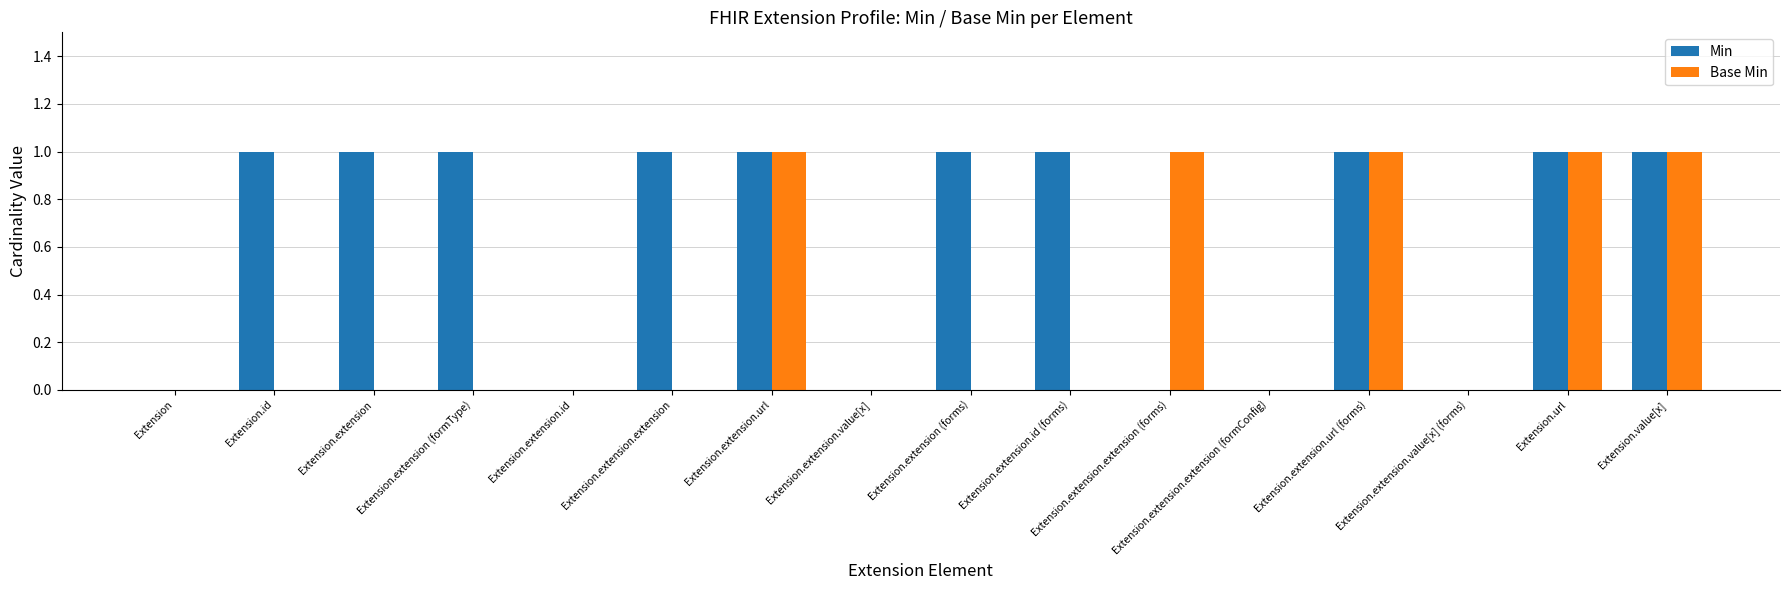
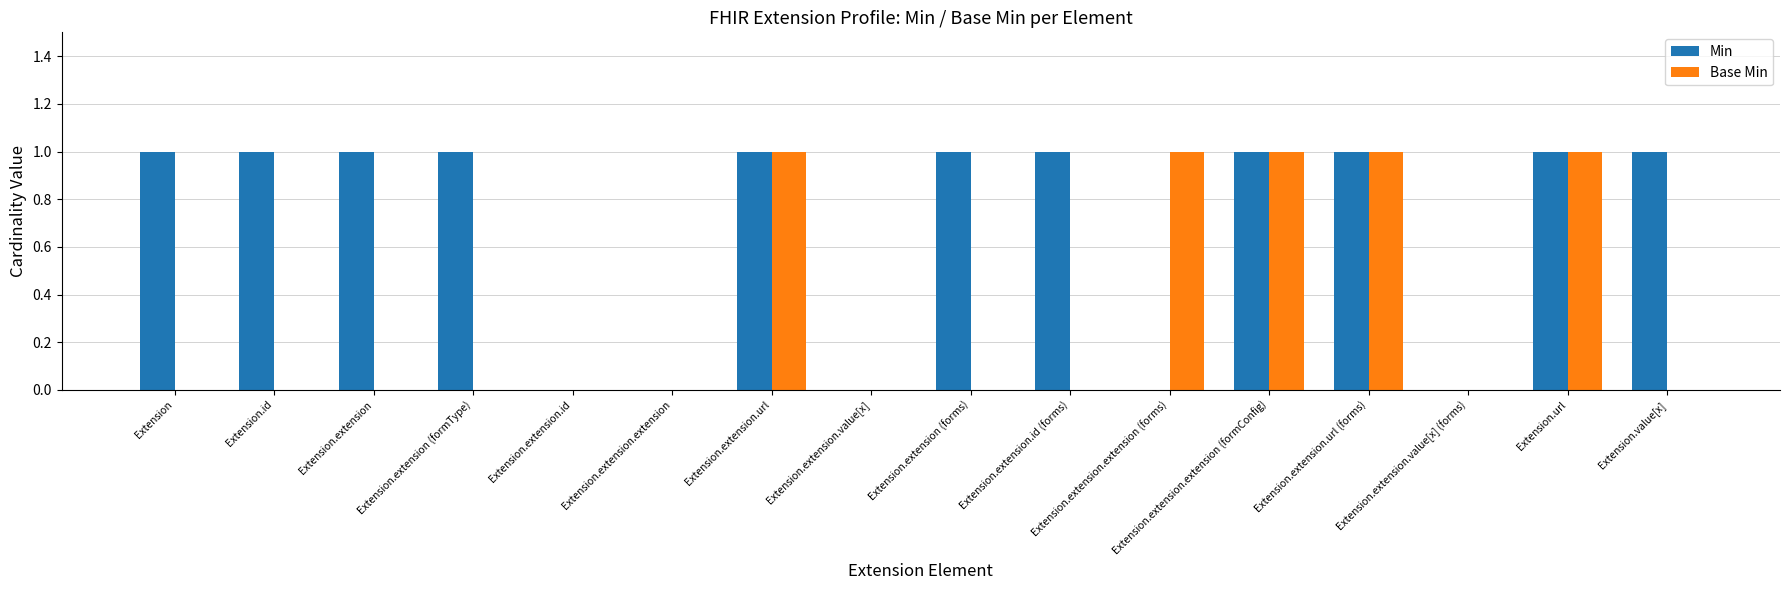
  {
    "Min": {
-     "Extension": 0,
+     "Extension": 1,
      "Extension.id": 1,
      "Extension.extension": 1,
      "Extension.extension (formType)": 1,
      "Extension.extension.id": 0,
-     "Extension.extension.extension": 1,
+     "Extension.extension.extension": 0,
      "Extension.extension.url": 1,
      "Extension.extension.value[x]": 0,
      "Extension.extension (forms)": 1,
      "Extension.extension.id (forms)": 1,
      "Extension.extension.extension (forms)": 0,
-     "Extension.extension.extension (formConfig)": 0,
+     "Extension.extension.extension (formConfig)": 1,
      "Extension.extension.url (forms)": 1,
      "Extension.extension.value[x] (forms)": 0,
      "Extension.url": 1,
      "Extension.value[x]": 1
    },
    "Base Min": {
      "Extension": 0,
      "Extension.id": 0,
      "Extension.extension": 0,
      "Extension.extension (formType)": 0,
      "Extension.extension.id": 0,
      "Extension.extension.extension": 0,
      "Extension.extension.url": 1,
      "Extension.extension.value[x]": 0,
      "Extension.extension (forms)": 0,
      "Extension.extension.id (forms)": 0,
      "Extension.extension.extension (forms)": 1,
-     "Extension.extension.extension (formConfig)": 0,
+     "Extension.extension.extension (formConfig)": 1,
      "Extension.extension.url (forms)": 1,
      "Extension.extension.value[x] (forms)": 0,
      "Extension.url": 1,
-     "Extension.value[x]": 1
+     "Extension.value[x]": 0
    }
  }
